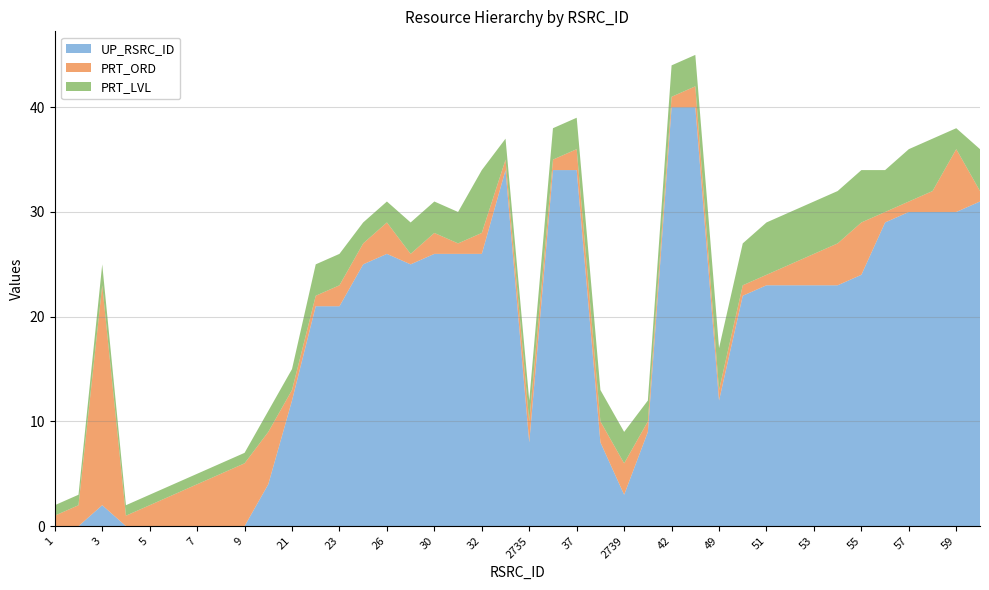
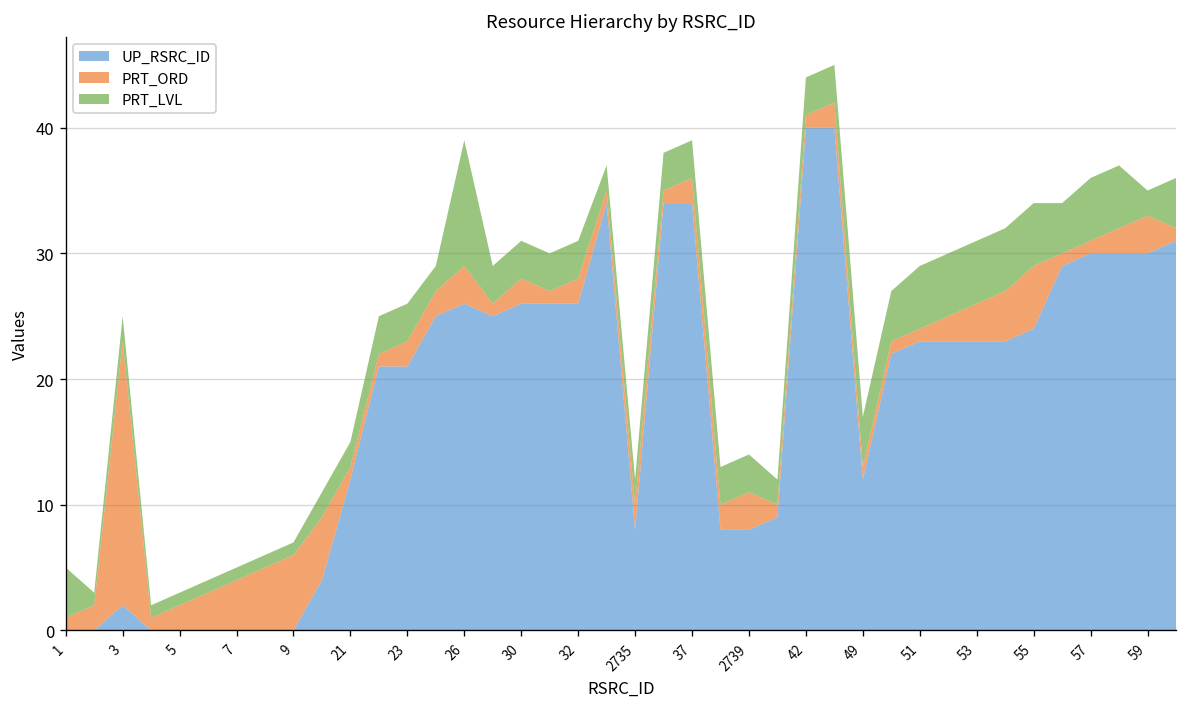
  {
    "UP_RSRC_ID": {
      "1": 0,
      "3": 2,
      "5": 0,
      "7": 0,
      "9": 0,
      "21": 12,
      "23": 21,
      "26": 26,
      "30": 26,
      "32": 26,
      "2735": 8,
      "37": 34,
-     "2739": 3,
+     "2739": 8,
      "42": 40,
      "49": 12,
      "51": 23,
      "53": 23,
      "55": 24,
      "57": 30,
      "59": 30
    },
    "PRT_ORD": {
      "1": 1,
      "3": 21,
      "5": 2,
      "7": 4,
      "9": 6,
      "21": 1,
      "23": 2,
      "26": 3,
      "30": 2,
      "32": 2,
      "2735": 2,
      "37": 2,
      "2739": 3,
      "42": 1,
      "49": 1,
      "51": 1,
      "53": 3,
      "55": 5,
      "57": 1,
-     "59": 6
+     "59": 3
    },
    "PRT_LVL": {
-     "1": 1,
+     "1": 4,
      "3": 2,
      "5": 1,
      "7": 1,
      "9": 1,
      "21": 2,
      "23": 3,
-     "26": 2,
+     "26": 10,
      "30": 3,
-     "32": 6,
+     "32": 3,
      "2735": 2,
      "37": 3,
      "2739": 3,
      "42": 3,
      "49": 4,
      "51": 5,
      "53": 5,
      "55": 5,
      "57": 5,
      "59": 2
    }
  }
